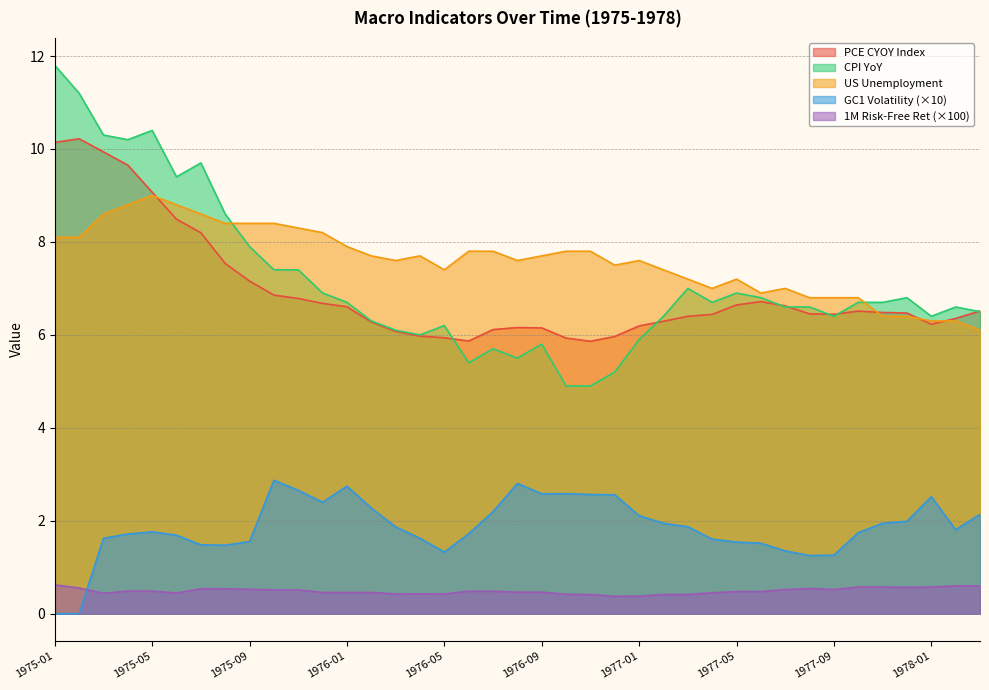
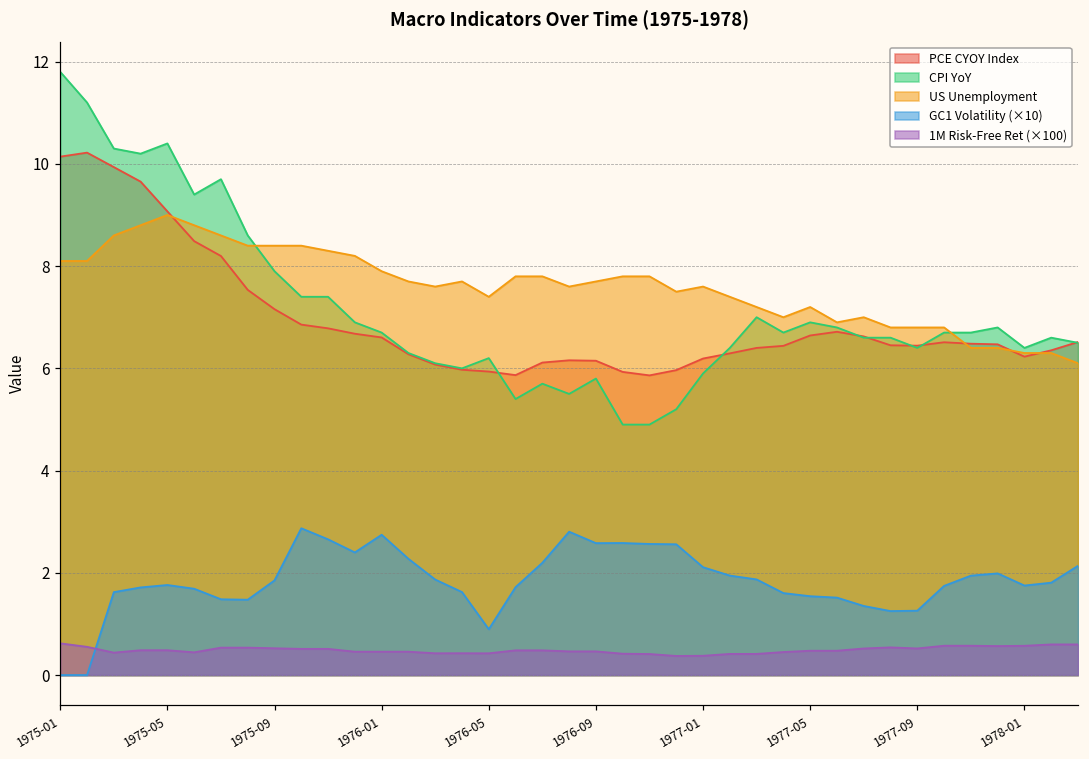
  {
    "PCE CYOY Index": {
      "1975-01": 10.1,
      "1975-05": 9.1,
      "1975-09": 7.2,
      "1976-01": 6.6,
      "1976-05": 5.9,
      "1976-09": 6.1,
      "1977-01": 6.2,
      "1977-05": 6.6,
      "1978-01": 6.2
    },
    "CPI YoY": {
      "1975-01": 11.8,
      "1975-05": 10.4,
      "1975-09": 7.9,
      "1976-01": 6.7,
      "1976-05": 6.2,
      "1976-09": 5.8,
      "1977-01": 5.9,
      "1977-05": 6.9,
      "1978-01": 6.4
    },
    "US Unemployment": {
      "1975-01": 8.1,
      "1975-05": 9.0,
      "1975-09": 8.4,
      "1976-01": 7.9,
      "1976-05": 7.4,
      "1976-09": 7.7,
      "1977-01": 7.6,
      "1977-05": 7.2,
      "1977-09": 6.8,
      "1978-01": 6.3
    },
    "GC1 Volatility (×10)": {
      "1975-01": 0.0,
      "1975-05": 1.8,
-     "1975-09": 1.6,
+     "1975-09": 1.9,
      "1976-01": 2.7,
-     "1976-05": 1.3,
+     "1976-05": 0.9,
      "1976-09": 2.6,
      "1977-01": 2.1,
      "1977-05": 1.5,
      "1977-09": 1.3,
-     "1978-01": 2.5
+     "1978-01": 1.8
    },
    "1M Risk-Free Ret (×100)": {
      "1975-01": 0.6,
      "1975-05": 0.5,
      "1975-09": 0.5,
      "1976-01": 0.5,
      "1976-05": 0.4,
      "1976-09": 0.5,
      "1977-01": 0.4,
      "1977-05": 0.5,
      "1977-09": 0.5,
      "1978-01": 0.6
    }
  }
